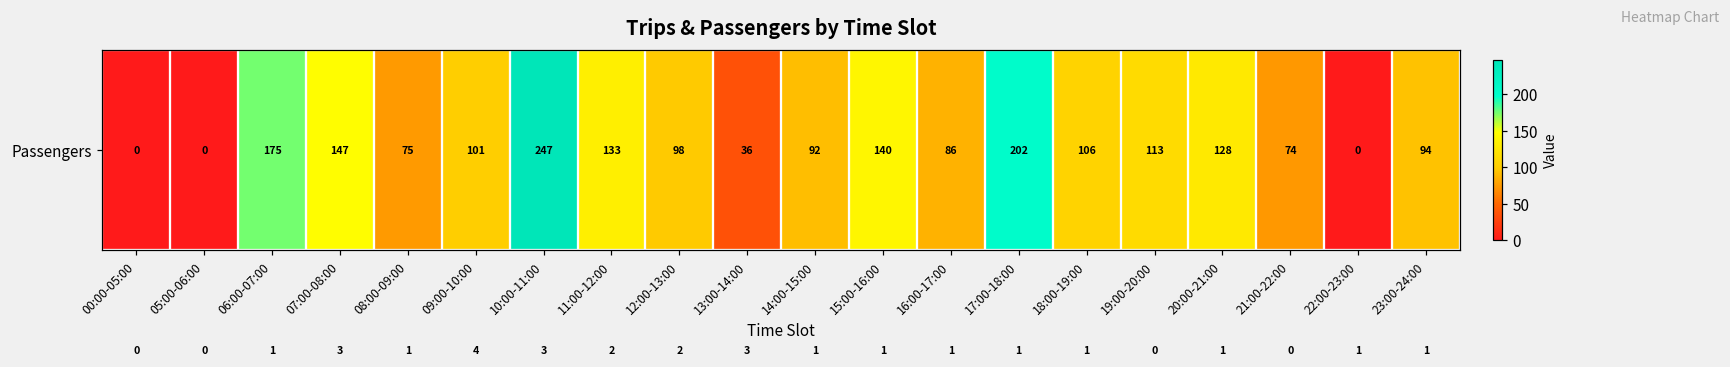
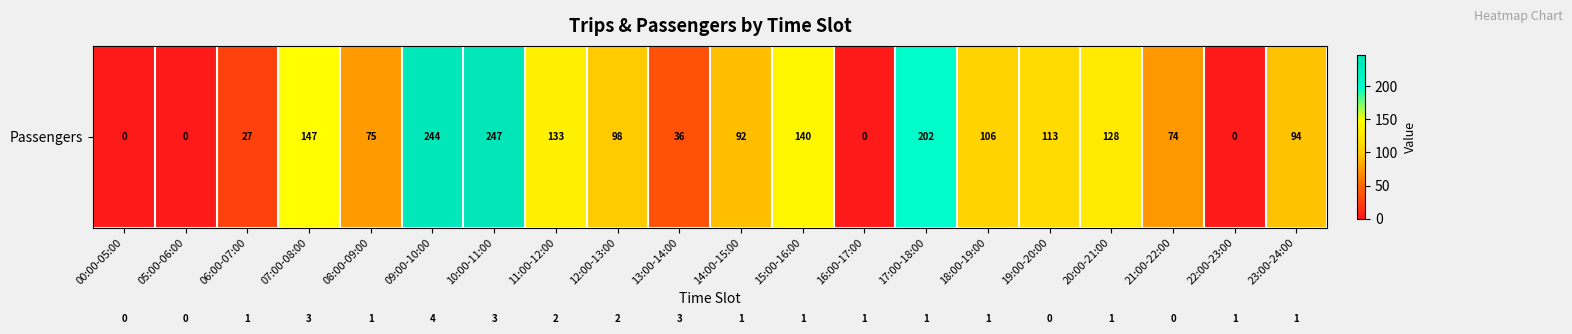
  {
    "Passengers": {
      "00:00-05:00": 0,
      "05:00-06:00": 0,
-     "06:00-07:00": 175,
+     "06:00-07:00": 27,
      "07:00-08:00": 147,
      "08:00-09:00": 75,
-     "09:00-10:00": 101,
+     "09:00-10:00": 244,
      "10:00-11:00": 247,
      "11:00-12:00": 133,
      "12:00-13:00": 98,
      "13:00-14:00": 36,
      "14:00-15:00": 92,
      "15:00-16:00": 140,
-     "16:00-17:00": 86,
+     "16:00-17:00": 0,
      "17:00-18:00": 202,
      "18:00-19:00": 106,
      "19:00-20:00": 113,
      "20:00-21:00": 128,
      "21:00-22:00": 74,
      "22:00-23:00": 0,
      "23:00-24:00": 94
    }
  }
